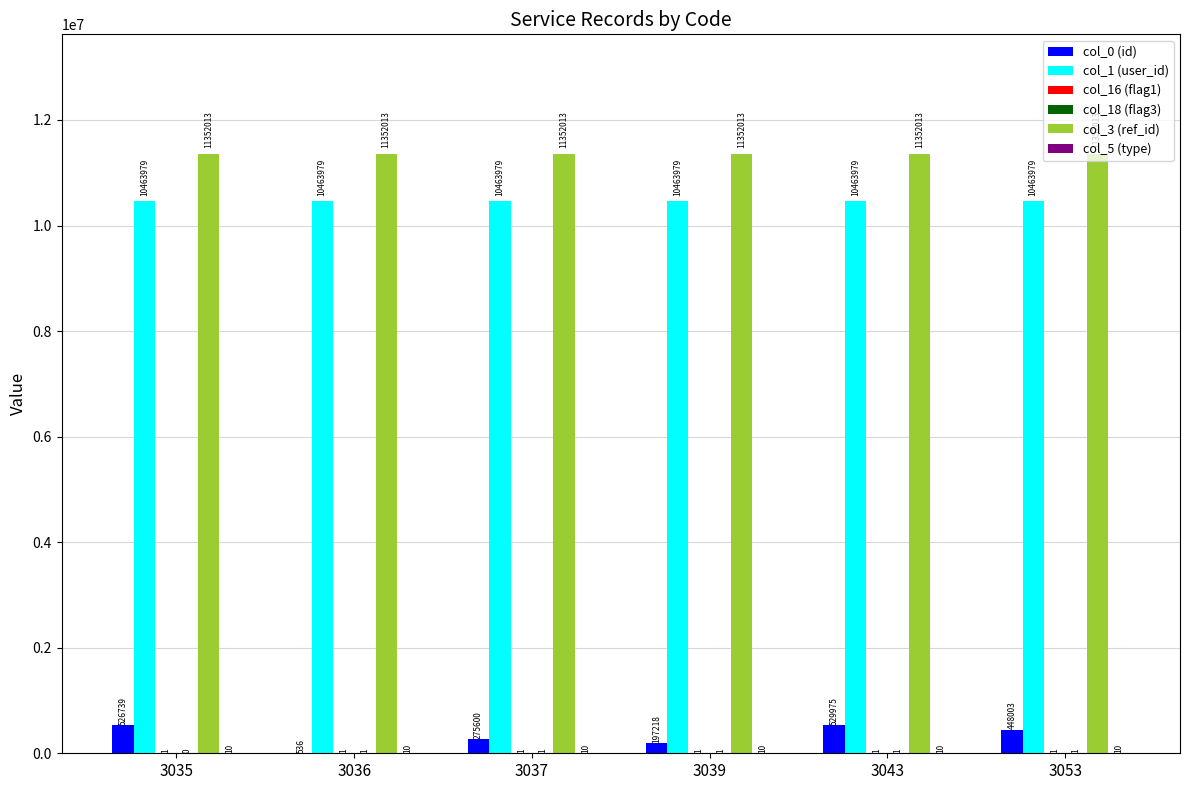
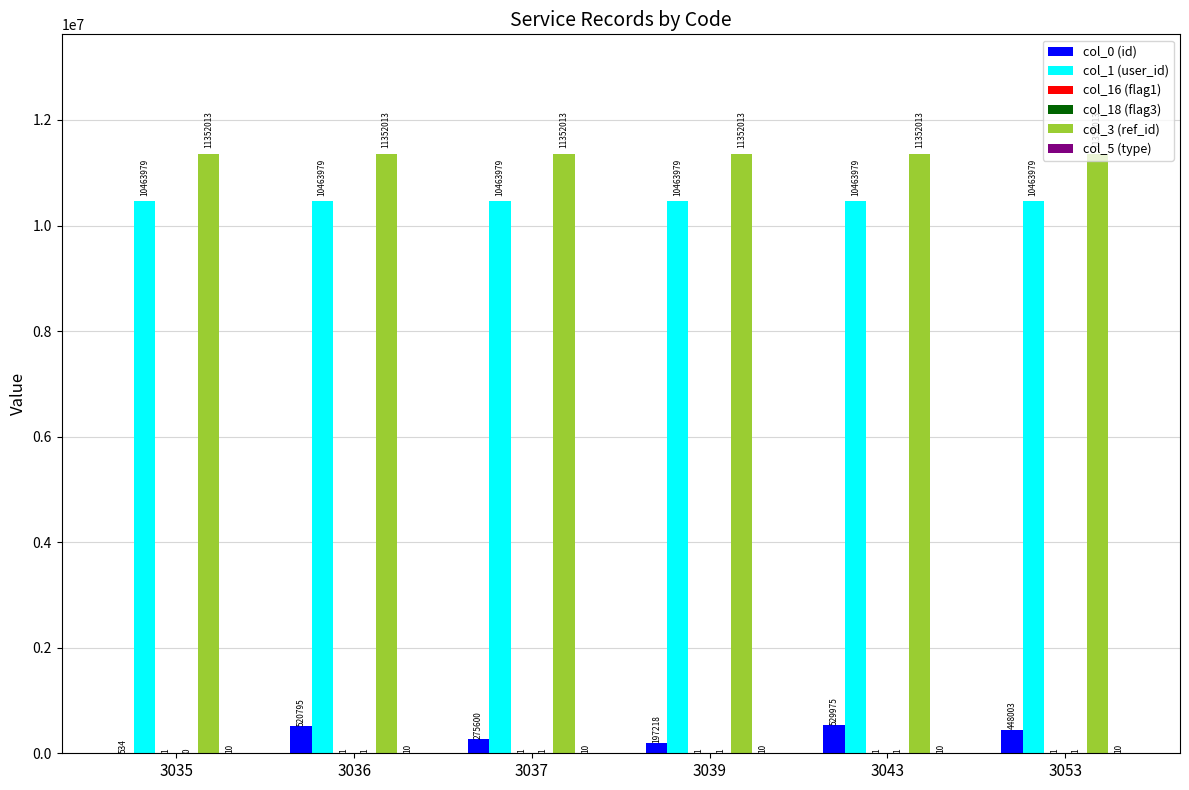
  {
    "col_0 (id)": {
-     "3035": 526739,
-     "3036": 536,
+     "3035": 534,
+     "3036": 520795,
      "3037": 275600,
      "3039": 197218,
      "3043": 529975,
      "3053": 448003
    },
    "col_1 (user_id)": {
      "3035": 10463979,
      "3036": 10463979,
      "3037": 10463979,
      "3039": 10463979,
      "3043": 10463979,
      "3053": 10463979
    },
    "col_16 (flag1)": {
      "3035": 1,
      "3036": 1,
      "3037": 1,
      "3039": 1,
      "3043": 1,
      "3053": 1
    },
    "col_18 (flag3)": {
      "3035": 0,
      "3036": 1,
      "3037": 1,
      "3039": 1,
      "3043": 1,
      "3053": 1
    },
    "col_3 (ref_id)": {
      "3035": 11352013,
      "3036": 11352013,
      "3037": 11352013,
      "3039": 11352013,
      "3043": 11352013
    },
    "col_5 (type)": {
      "3035": 10,
      "3036": 10,
      "3037": 10,
      "3039": 10,
      "3043": 10,
      "3053": 10
    }
  }
